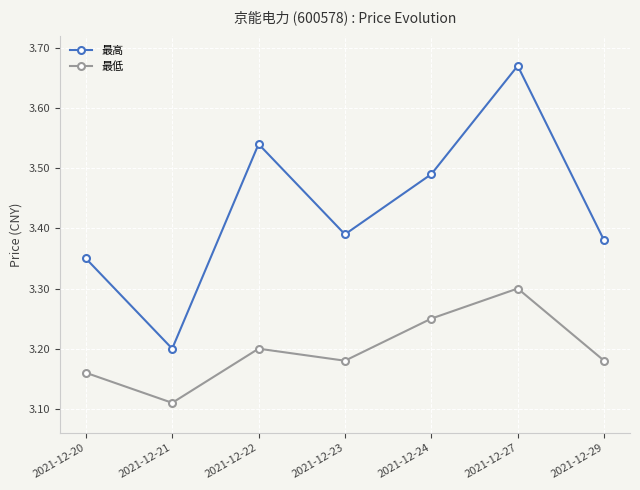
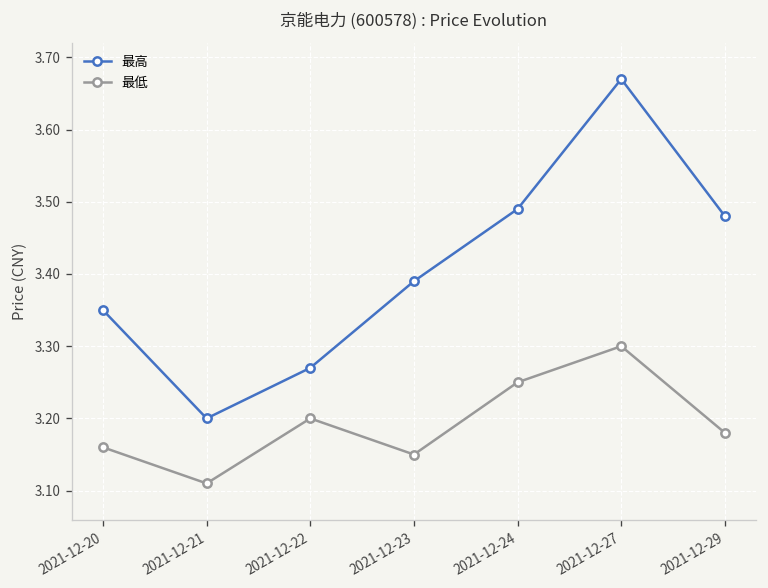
  {
    "最高": {
      "2021-12-20": 3.35,
      "2021-12-21": 3.20,
-     "2021-12-22": 3.54,
+     "2021-12-22": 3.27,
      "2021-12-23": 3.39,
      "2021-12-24": 3.49,
      "2021-12-27": 3.67,
-     "2021-12-29": 3.38
+     "2021-12-29": 3.48
    },
    "最低": {
      "2021-12-20": 3.16,
      "2021-12-21": 3.11,
      "2021-12-22": 3.20,
-     "2021-12-23": 3.18,
+     "2021-12-23": 3.15,
      "2021-12-24": 3.25,
      "2021-12-27": 3.30,
      "2021-12-29": 3.18
    }
  }
